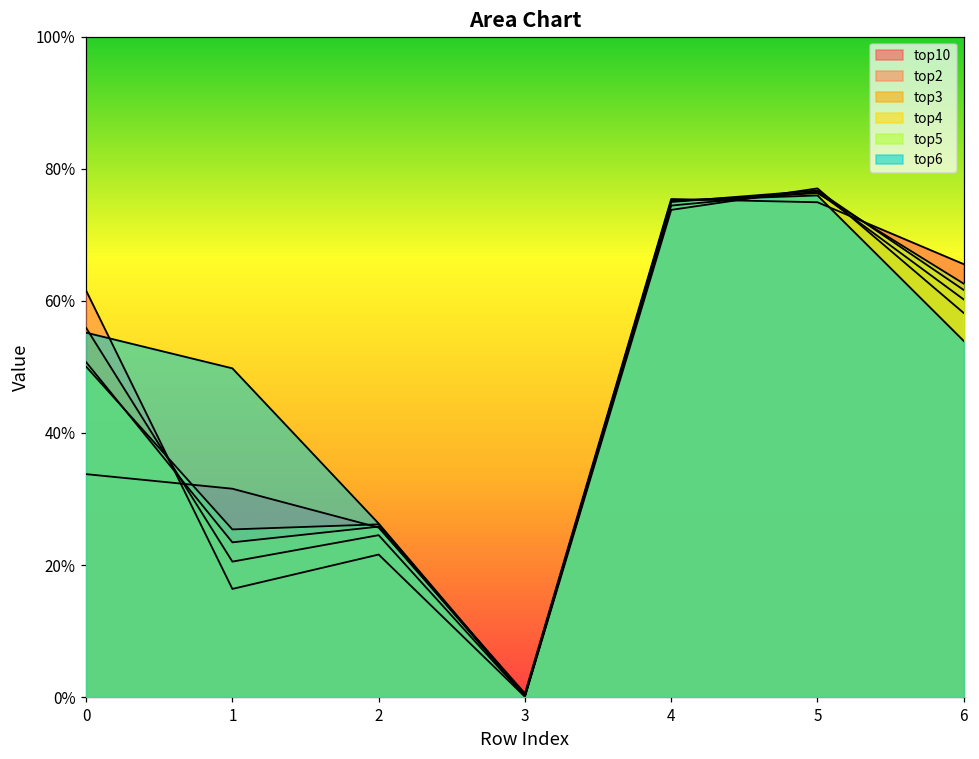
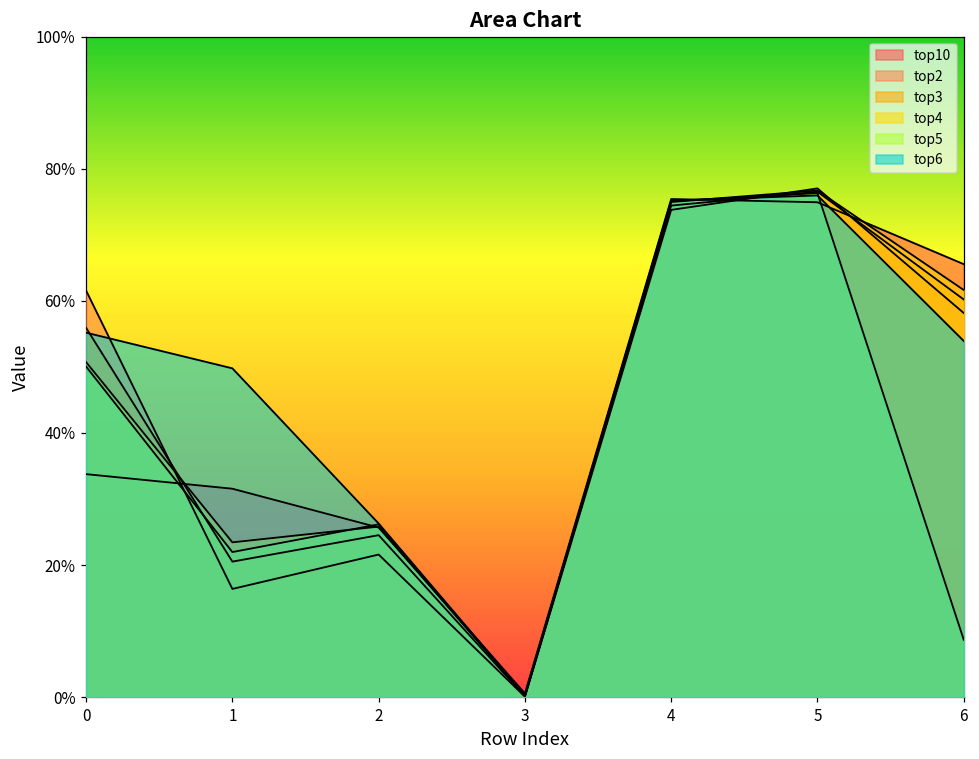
  {
    "top5": {
      "0": "50%",
-     "1": "25%",
-     "6": "63%"
+     "1": "22%",
+     "6": "9%"
    },
    "top6": {
      "0": "55%",
      "1": "50%",
      "6": "54%"
    }
  }
